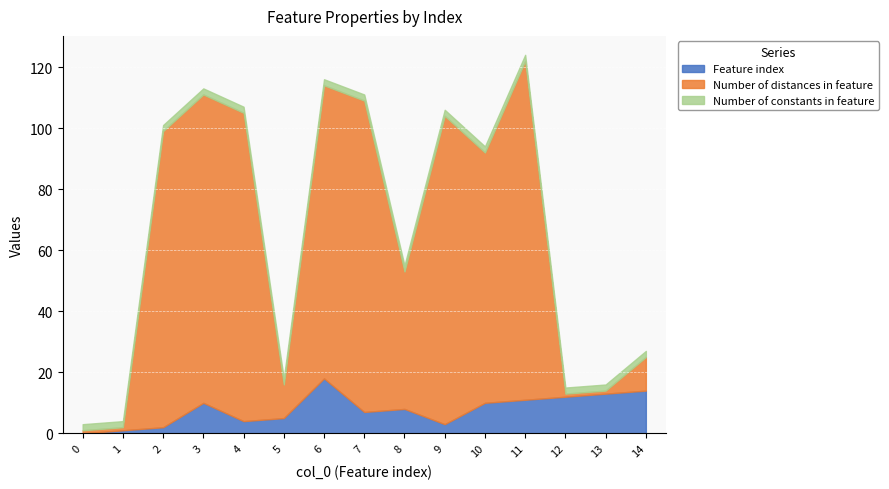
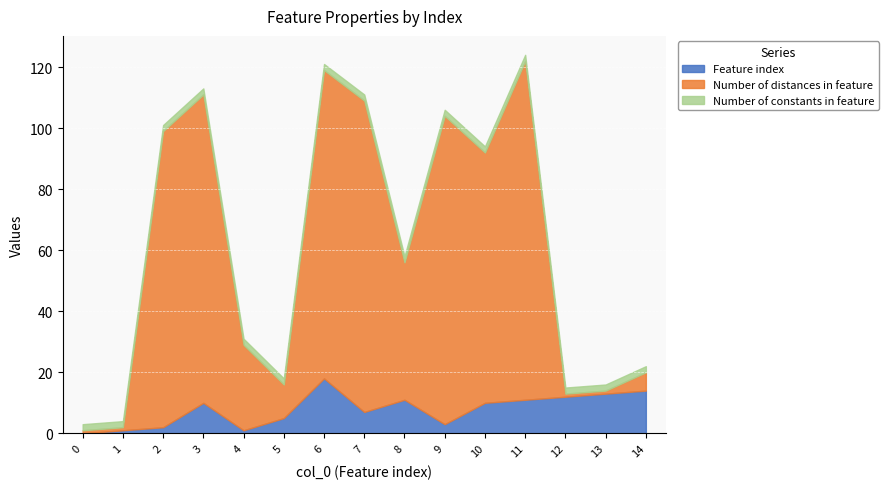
  {
    "Feature index": {
      "0": 0,
      "1": 1,
      "2": 2,
      "3": 10,
-     "4": 4,
+     "4": 1,
      "5": 5,
      "6": 18,
      "7": 7,
-     "8": 8,
+     "8": 11,
      "9": 3,
      "10": 10,
      "11": 11,
      "12": 12,
      "13": 13,
      "14": 14
    },
    "Number of distances in feature": {
      "0": 1,
      "1": 1,
      "2": 97,
      "3": 101,
-     "4": 101,
+     "4": 28,
      "5": 11,
-     "6": 96,
+     "6": 101,
      "7": 102,
      "8": 45,
      "9": 101,
      "10": 82,
      "11": 111,
      "12": 1,
      "13": 1,
-     "14": 11
+     "14": 6
    },
    "Number of constants in feature": {
      "0": 2,
      "1": 2,
      "2": 2,
      "3": 2,
      "4": 2,
      "5": 2,
      "6": 2,
      "7": 2,
      "8": 2,
      "9": 2,
      "10": 2,
      "11": 2,
      "12": 2,
      "13": 2,
      "14": 2
    }
  }
